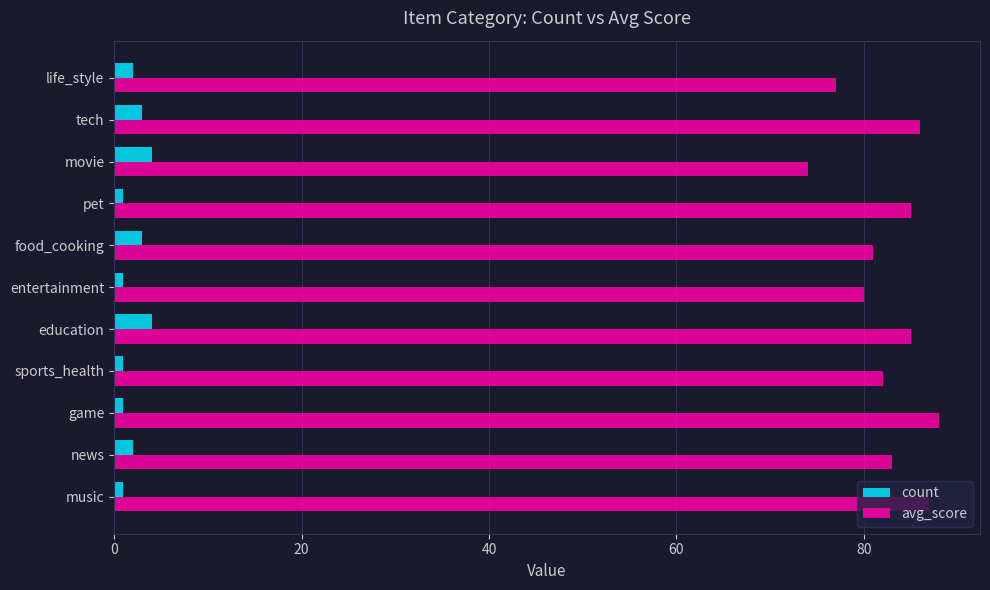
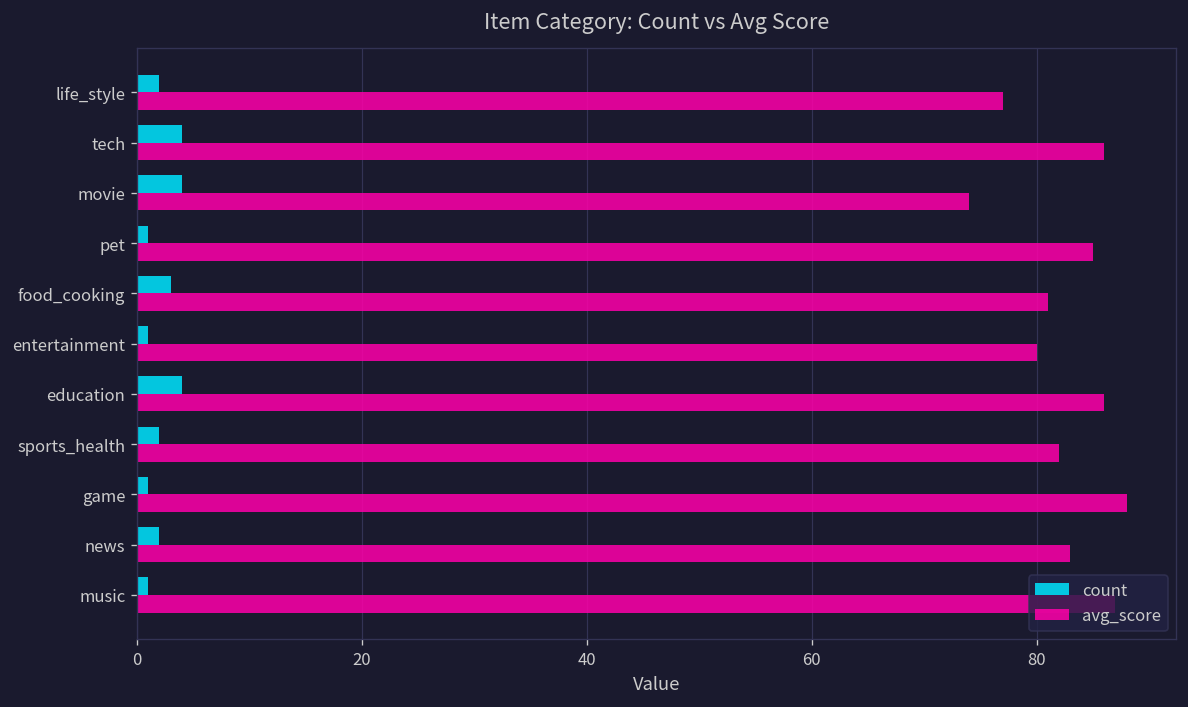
  {
    "count": {
      "life_style": 2,
-     "tech": 3,
+     "tech": 4,
      "movie": 4,
      "pet": 1,
      "food_cooking": 3,
      "entertainment": 1,
      "education": 4,
-     "sports_health": 1,
+     "sports_health": 2,
      "game": 1,
      "news": 2,
      "music": 1
    },
    "avg_score": {
      "life_style": 77,
      "tech": 86,
      "movie": 74,
      "pet": 85,
      "food_cooking": 81,
      "entertainment": 80,
-     "education": 85,
+     "education": 86,
      "sports_health": 82,
      "game": 88,
      "news": 83
    }
  }
